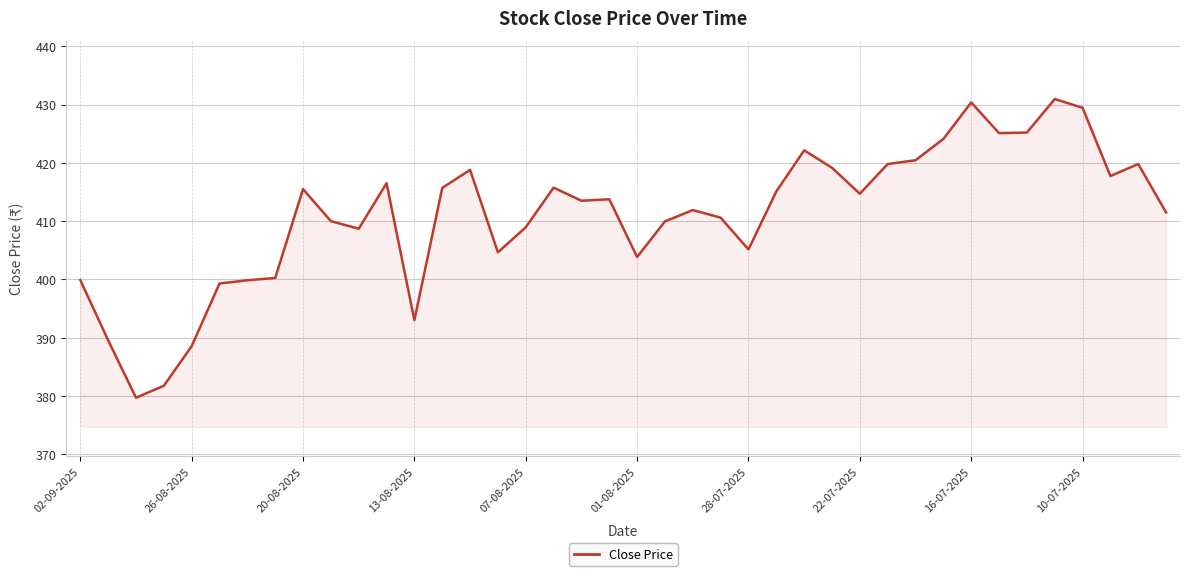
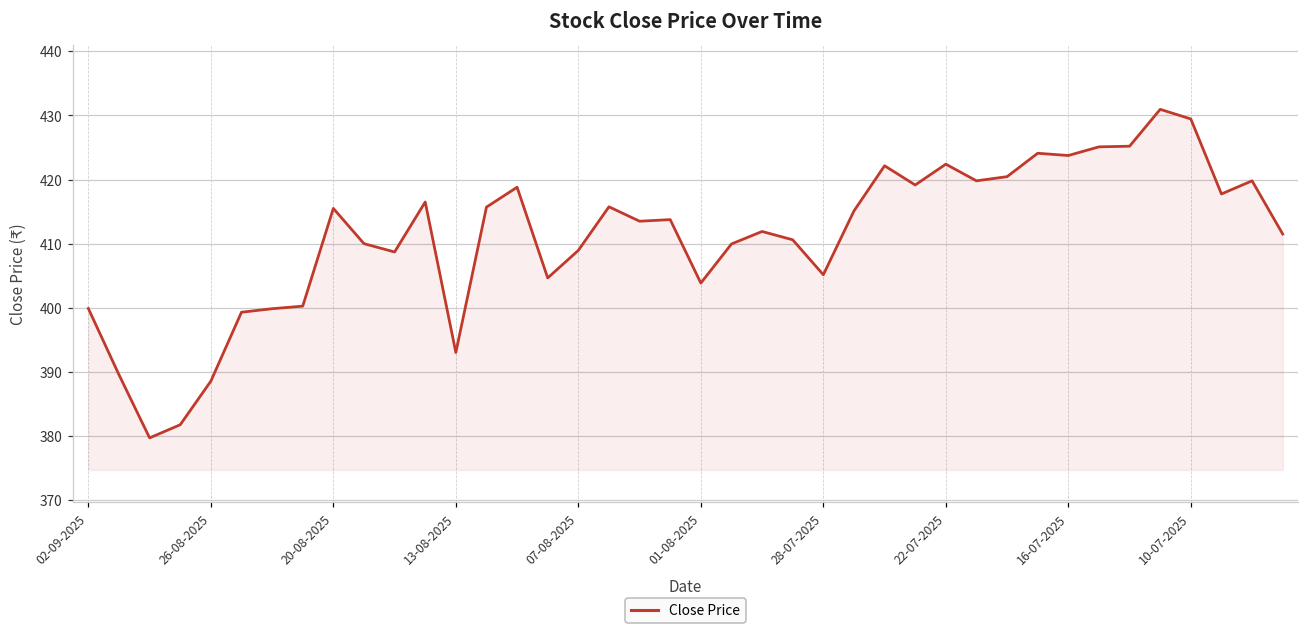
  {
    "02-09-2025": 400,
    "26-08-2025": 389,
    "20-08-2025": 416,
    "13-08-2025": 393,
    "07-08-2025": 409,
    "01-08-2025": 404,
    "28-07-2025": 405,
-   "22-07-2025": 415,
-   "16-07-2025": 430,
+   "22-07-2025": 422,
+   "16-07-2025": 424,
    "10-07-2025": 429
  }
